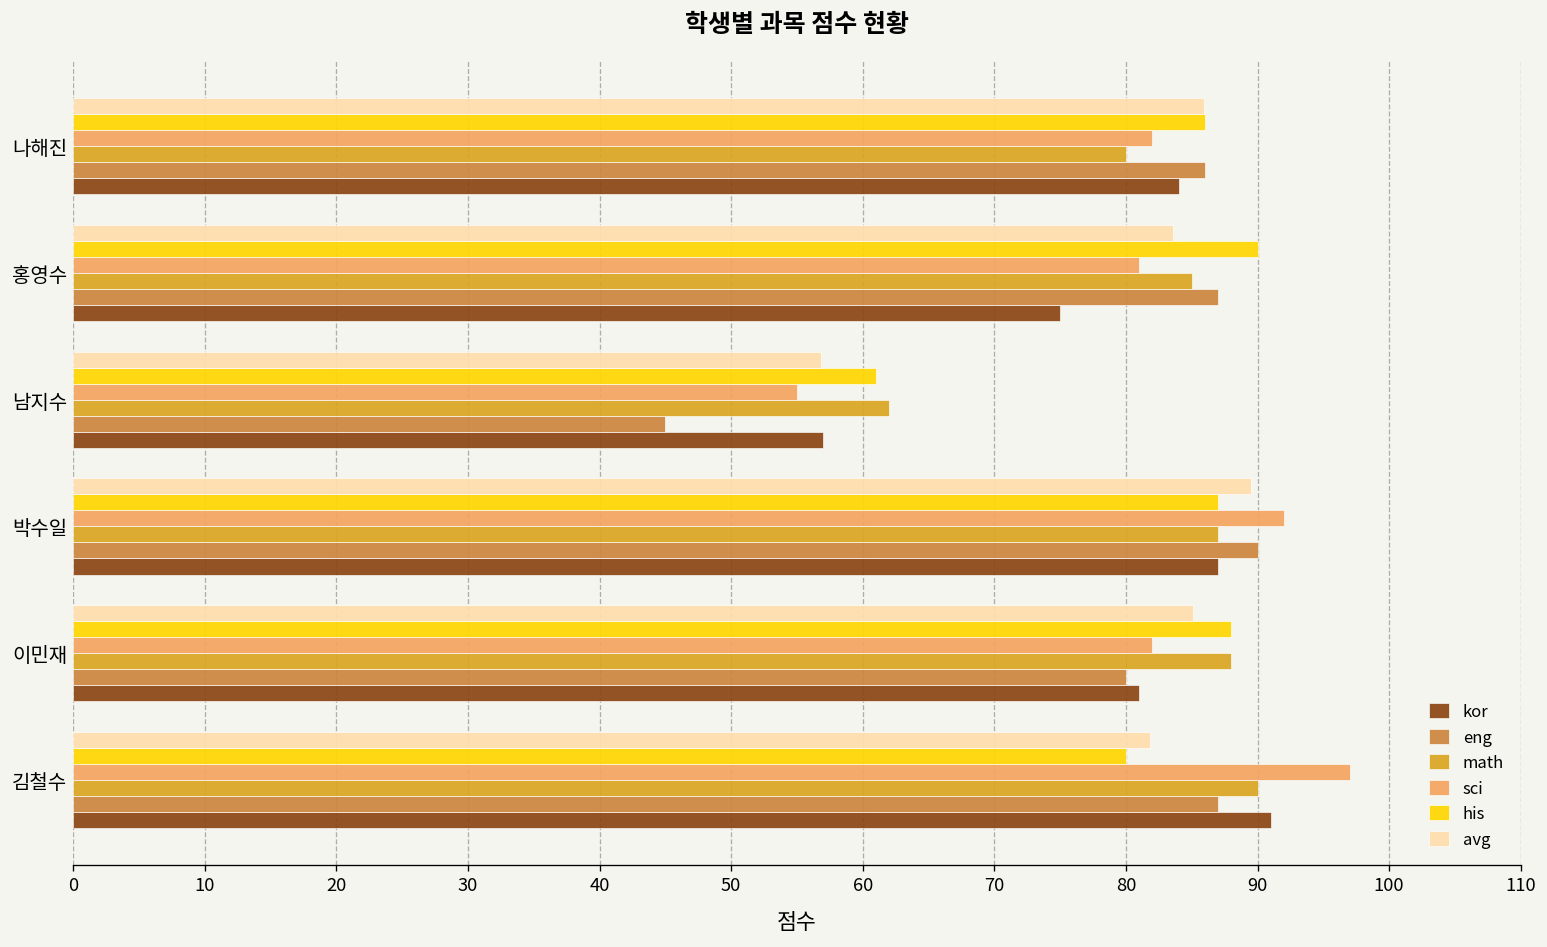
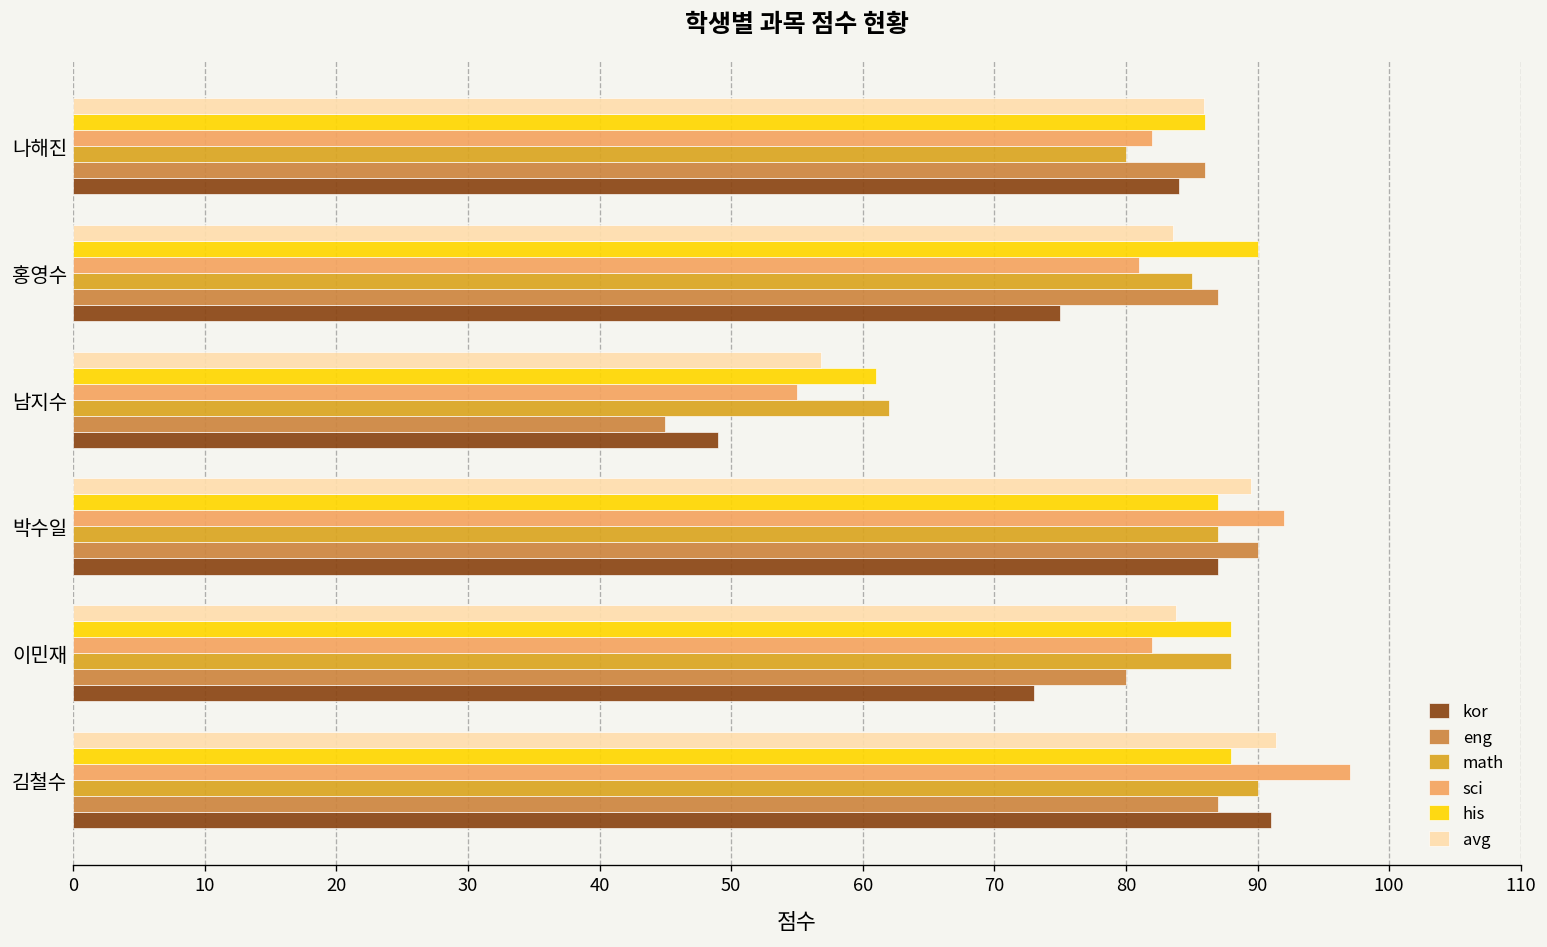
  {
    "kor": {
      "나해진": 84,
      "홍영수": 75,
-     "남지수": 57,
+     "남지수": 49,
      "박수일": 87,
-     "이민재": 81,
+     "이민재": 73,
      "김철수": 91
    },
    "his": {
      "나해진": 86,
      "홍영수": 90,
      "남지수": 61,
      "박수일": 87,
      "이민재": 88,
-     "김철수": 80
+     "김철수": 88
    },
    "avg": {
      "나해진": 85.9,
      "홍영수": 83.6,
      "남지수": 56.8,
      "박수일": 89.5,
-     "이민재": 85.1,
-     "김철수": 81.8
+     "이민재": 83.8,
+     "김철수": 91.4
    }
  }
